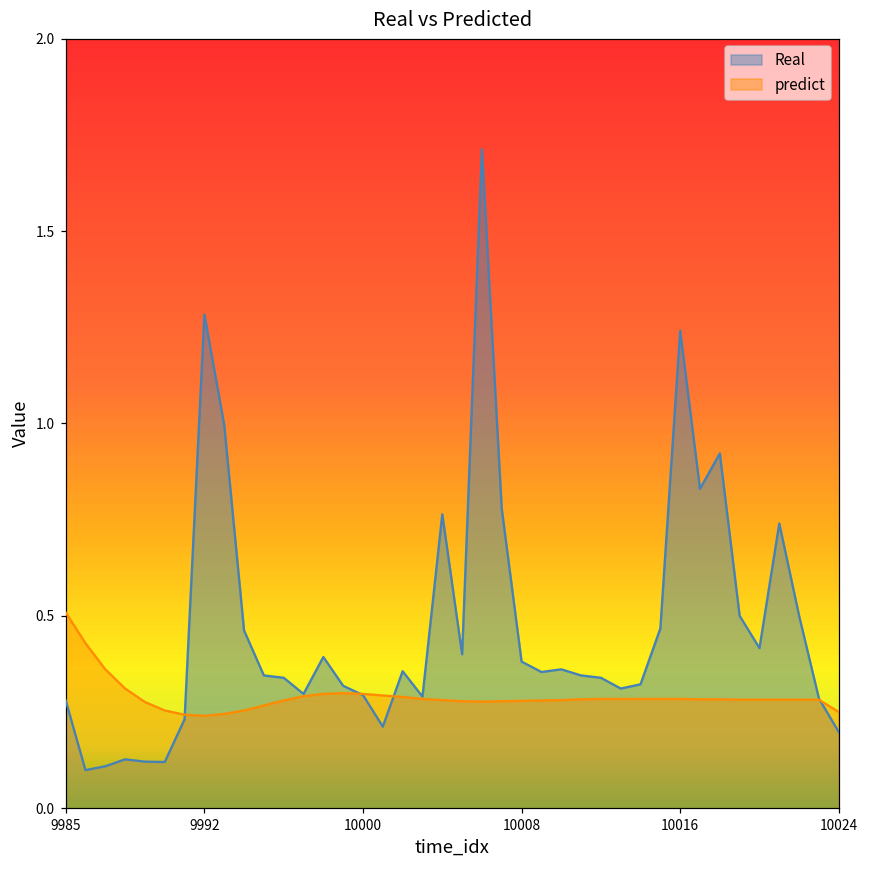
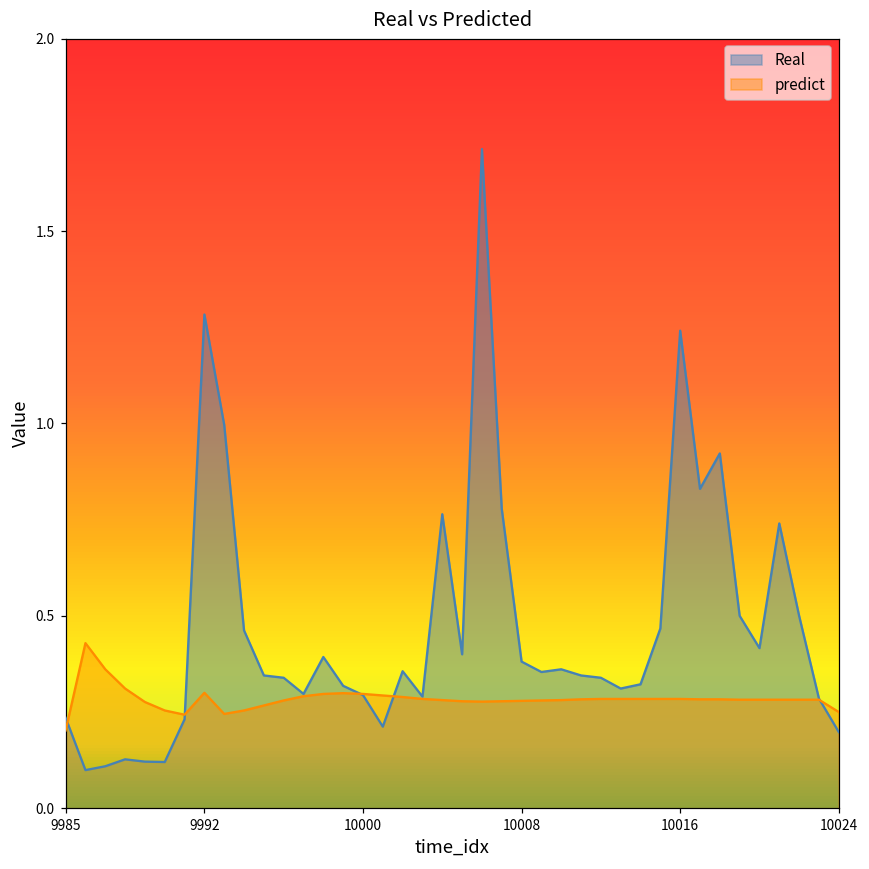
  {
    "Real": {
-     "9985": 0.28,
+     "9985": 0.24,
      "9992": 1.28,
      "10008": 0.38,
      "10016": 1.24,
      "10024": 0.20
    },
    "predict": {
-     "9985": 0.51,
-     "9992": 0.24,
+     "9985": 0.20,
+     "9992": 0.30,
      "10008": 0.28,
      "10016": 0.28,
      "10024": 0.25
    }
  }
